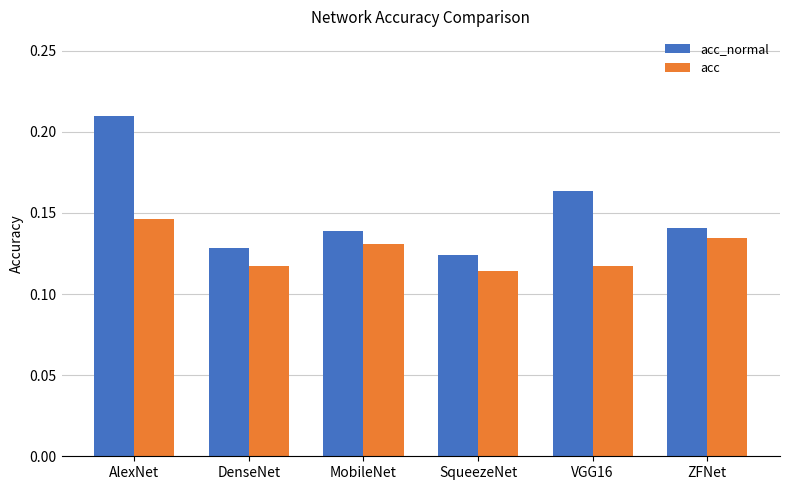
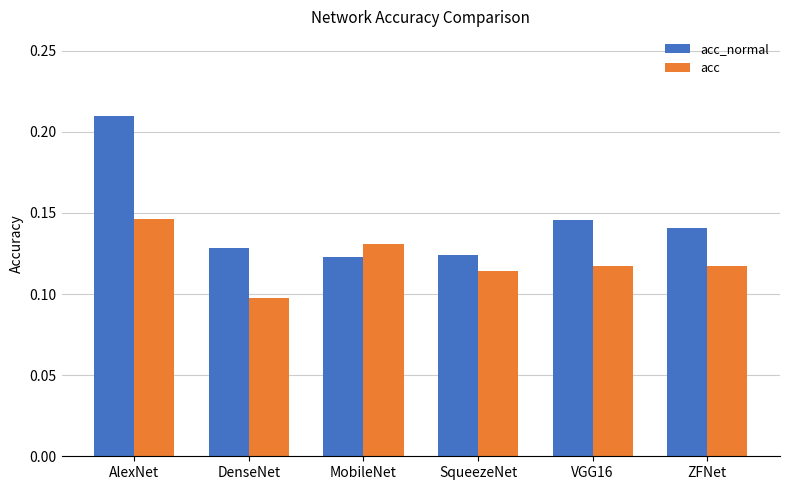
  {
    "acc_normal": {
      "AlexNet": 0.210,
      "DenseNet": 0.128,
-     "MobileNet": 0.139,
+     "MobileNet": 0.123,
      "SqueezeNet": 0.124,
-     "VGG16": 0.163,
+     "VGG16": 0.146,
      "ZFNet": 0.141
    },
    "acc": {
      "AlexNet": 0.146,
-     "DenseNet": 0.117,
+     "DenseNet": 0.098,
      "MobileNet": 0.131,
      "SqueezeNet": 0.114,
      "VGG16": 0.117,
-     "ZFNet": 0.134
+     "ZFNet": 0.117
    }
  }
